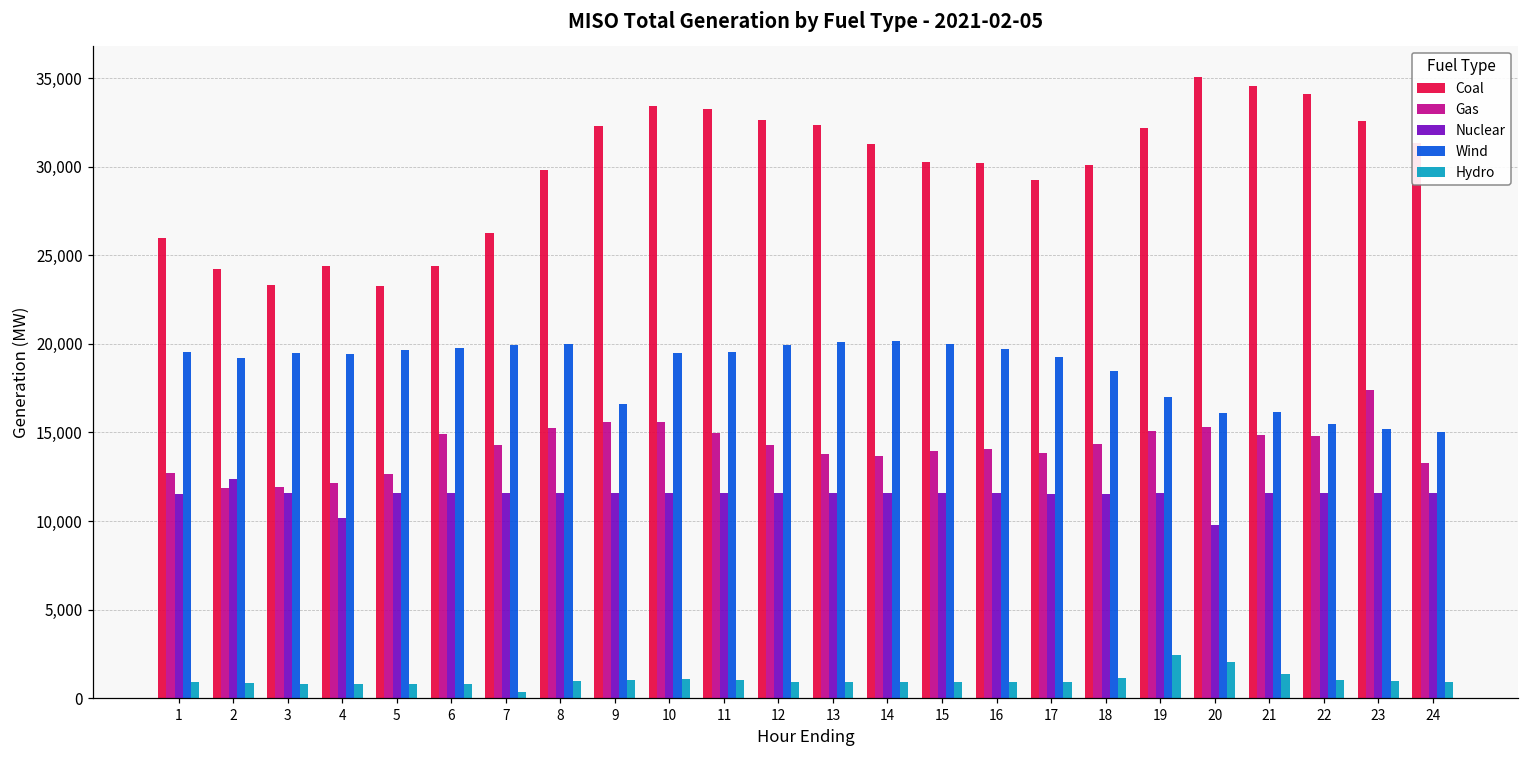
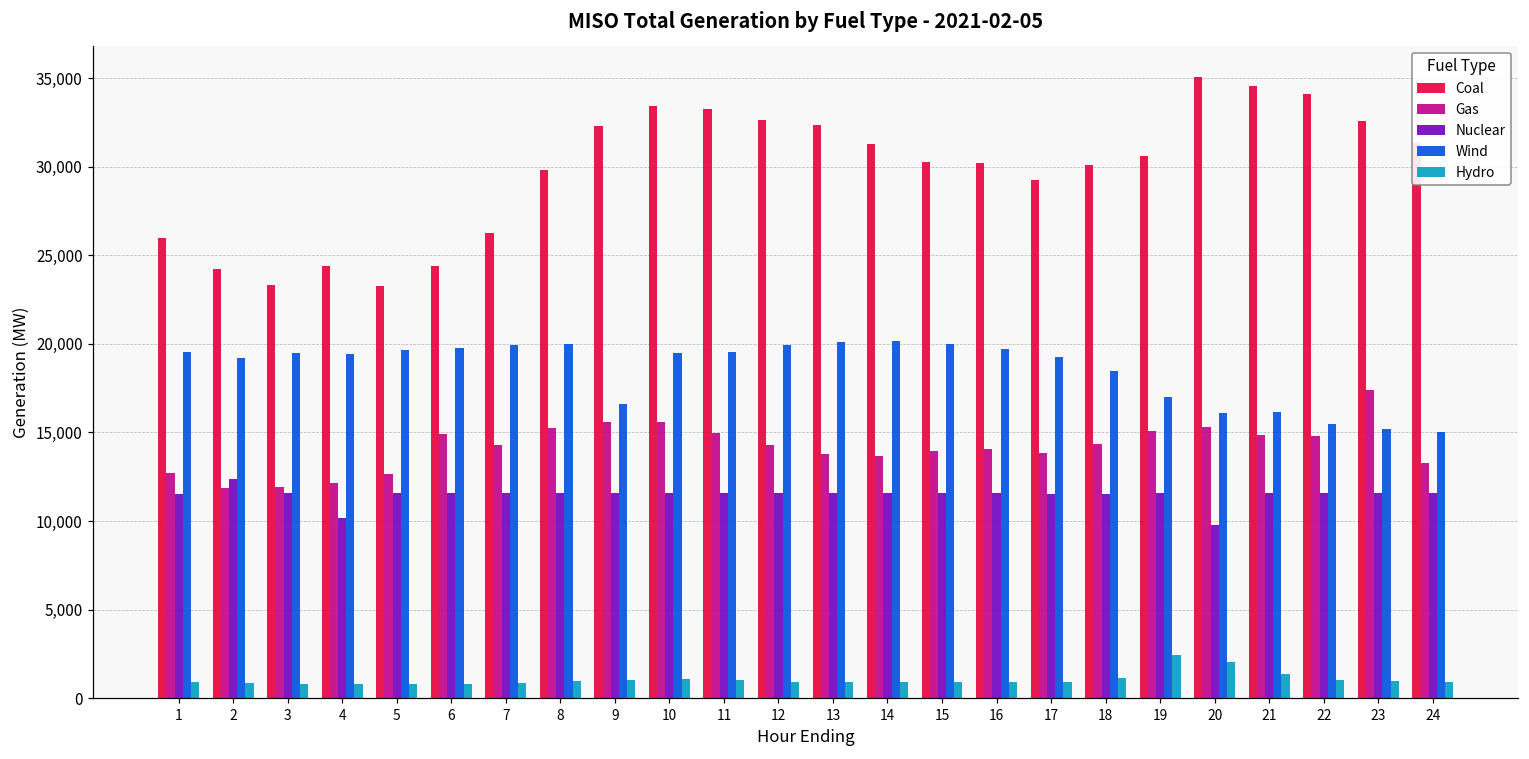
  {
    "Coal": {
      "1": "25,900",
      "2": "24,200",
      "3": "23,300",
      "4": "24,400",
      "5": "23,300",
      "6": "24,400",
      "7": "26,200",
      "8": "29,800",
      "9": "32,300",
      "10": "33,400",
      "11": "33,200",
      "12": "32,600",
      "13": "32,400",
      "14": "31,300",
      "15": "30,300",
      "16": "30,200",
      "17": "29,200",
      "18": "30,100",
-     "19": "32,200",
+     "19": "30,600",
      "20": "35,100",
      "21": "34,600",
      "22": "34,100",
      "23": "32,600"
    },
    "Gas": {
      "1": "12,700",
      "2": "11,900",
      "3": "11,900",
      "4": "12,200",
      "5": "12,600",
      "6": "14,900",
      "7": "14,300",
      "8": "15,200",
      "9": "15,600",
      "10": "15,600",
      "11": "15,000",
      "12": "14,300",
      "13": "13,800",
      "14": "13,700",
      "15": "14,000",
      "16": "14,000",
      "17": "13,900",
      "18": "14,400",
      "19": "15,100",
      "20": "15,300",
      "21": "14,900",
      "22": "14,800",
      "23": "17,400",
      "24": "13,300"
    },
    "Nuclear": {
      "1": "11,500",
      "2": "12,400",
      "3": "11,600",
      "4": "10,100",
      "5": "11,600",
      "6": "11,600",
      "7": "11,600",
      "8": "11,600",
      "9": "11,600",
      "10": "11,600",
      "11": "11,600",
      "12": "11,600",
      "13": "11,600",
      "14": "11,600",
      "15": "11,600",
      "16": "11,600",
      "17": "11,500",
      "18": "11,500",
      "19": "11,600",
      "20": "9,800",
      "21": "11,600",
      "22": "11,600",
      "23": "11,600",
      "24": "11,600"
    },
    "Wind": {
      "1": "19,500",
      "2": "19,200",
      "3": "19,500",
      "4": "19,400",
      "5": "19,600",
      "6": "19,800",
      "7": "19,900",
      "8": "20,000",
      "9": "16,600",
      "10": "19,500",
      "11": "19,500",
      "12": "19,900",
      "13": "20,100",
      "14": "20,200",
      "15": "20,000",
      "16": "19,700",
      "17": "19,300",
      "18": "18,500",
      "19": "17,000",
      "20": "16,100",
      "21": "16,100",
      "22": "15,500",
      "23": "15,200",
      "24": "15,000"
    },
    "Hydro": {
      "1": "900",
      "2": "800",
      "3": "800",
      "4": "800",
      "5": "800",
      "6": "800",
-     "7": "300",
+     "7": "800",
      "8": "1,000",
      "9": "1,000",
      "10": "1,100",
      "11": "1,000",
      "12": "900",
      "13": "900",
      "14": "900",
      "15": "900",
      "16": "900",
      "17": "900",
      "18": "1,200",
      "19": "2,400",
      "20": "2,000",
      "21": "1,400",
      "22": "1,000",
      "23": "900",
      "24": "900"
    }
  }
